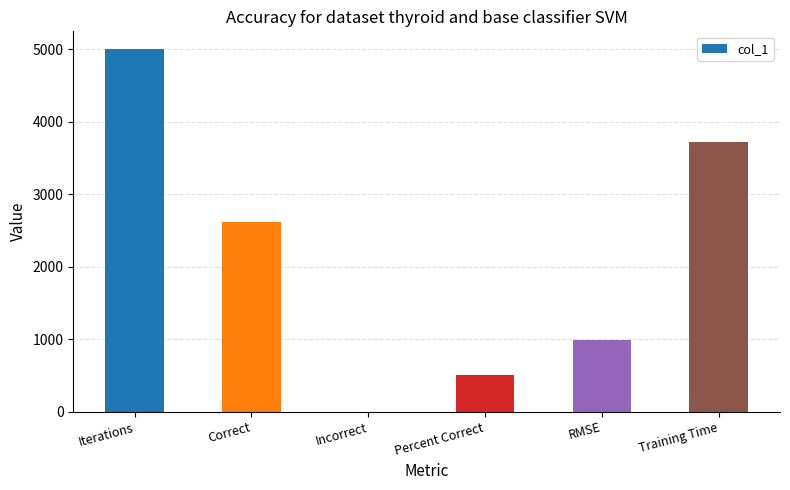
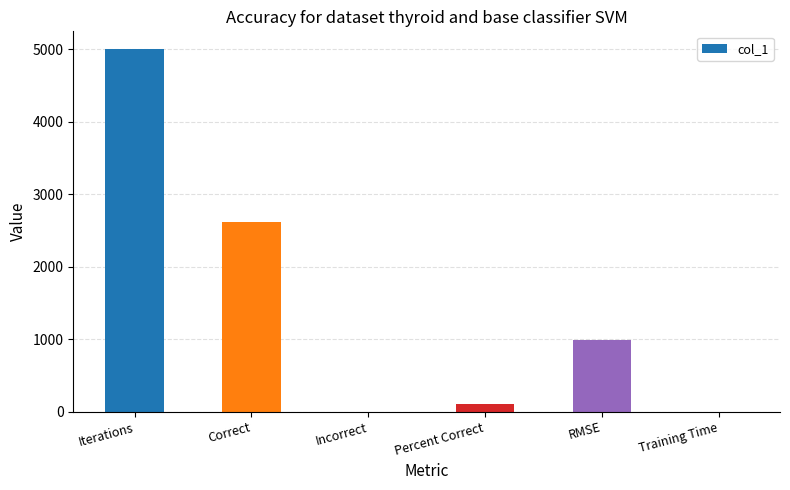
  {
    "Iterations": 5000,
    "Correct": 2600,
    "Incorrect": 0,
-   "Percent Correct": 500,
+   "Percent Correct": 100,
    "RMSE": 1000,
-   "Training Time": 3700
+   "Training Time": 0
  }
